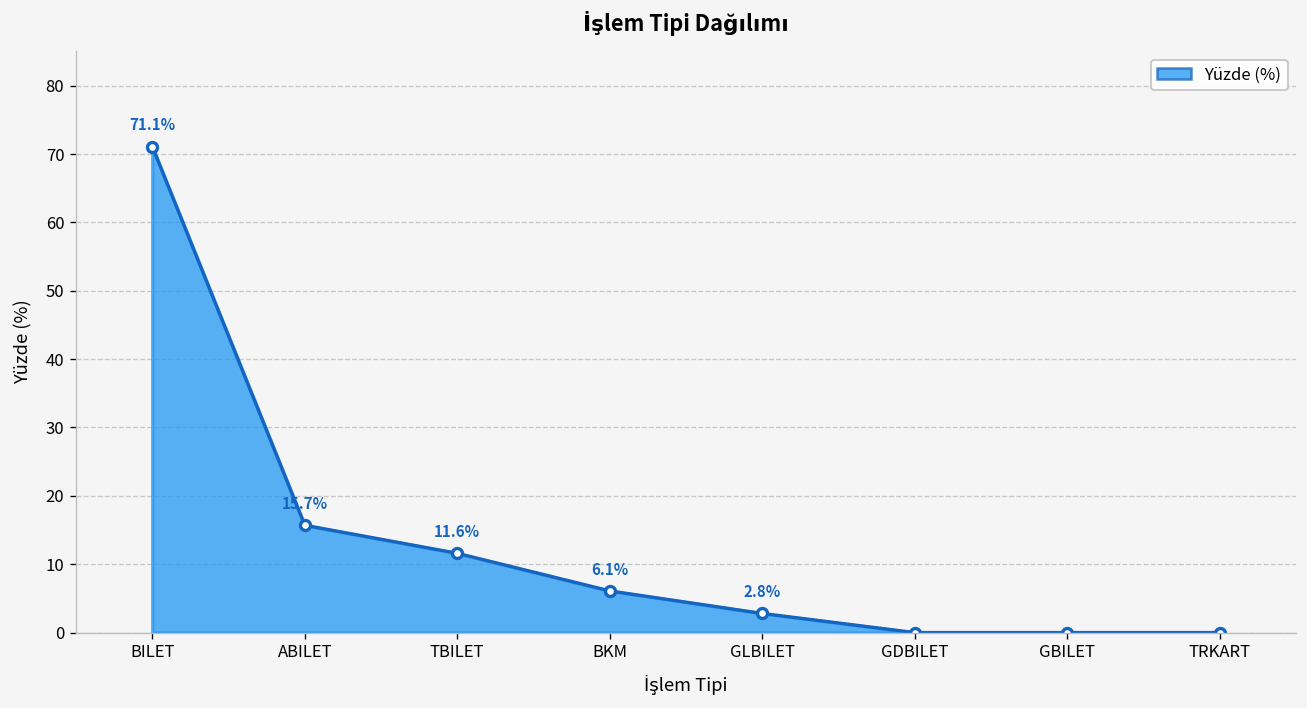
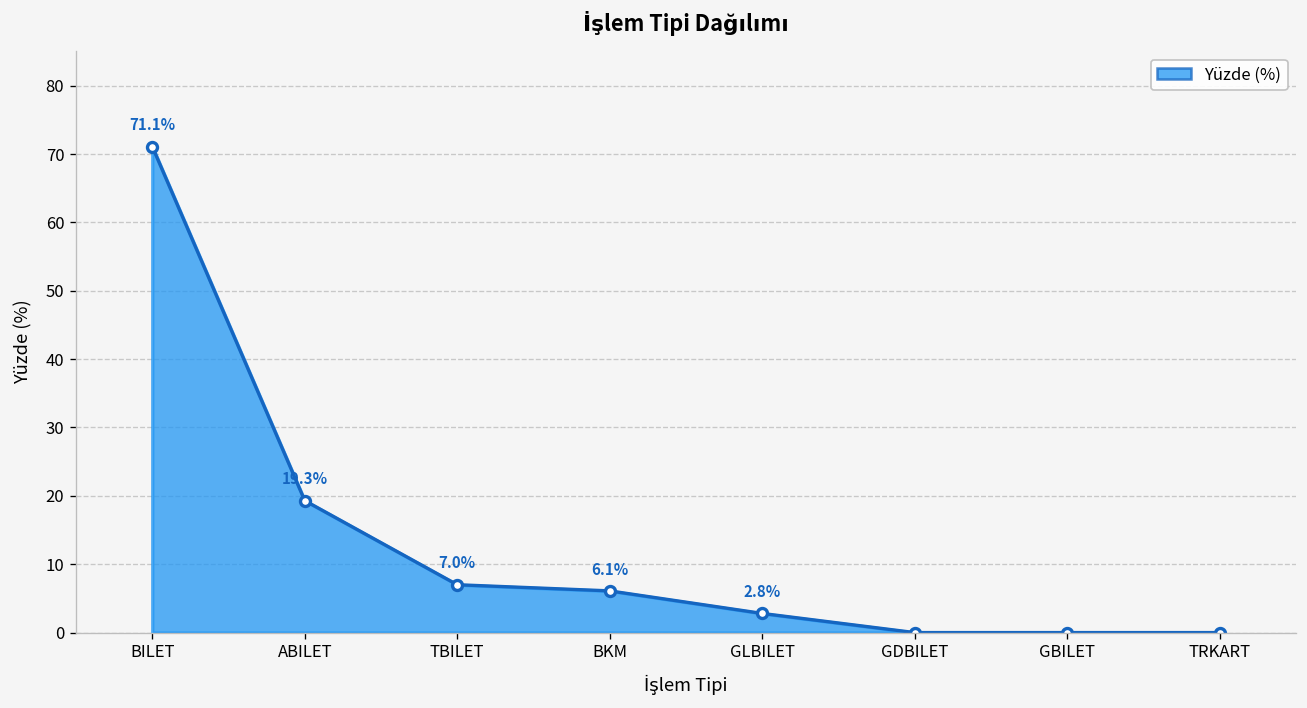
  {
    "BILET": "71.1%",
-   "ABILET": "15.7%",
-   "TBILET": "11.6%",
+   "ABILET": "19.3%",
+   "TBILET": "7.0%",
    "BKM": "6.1%",
    "GLBILET": "2.8%"
  }
